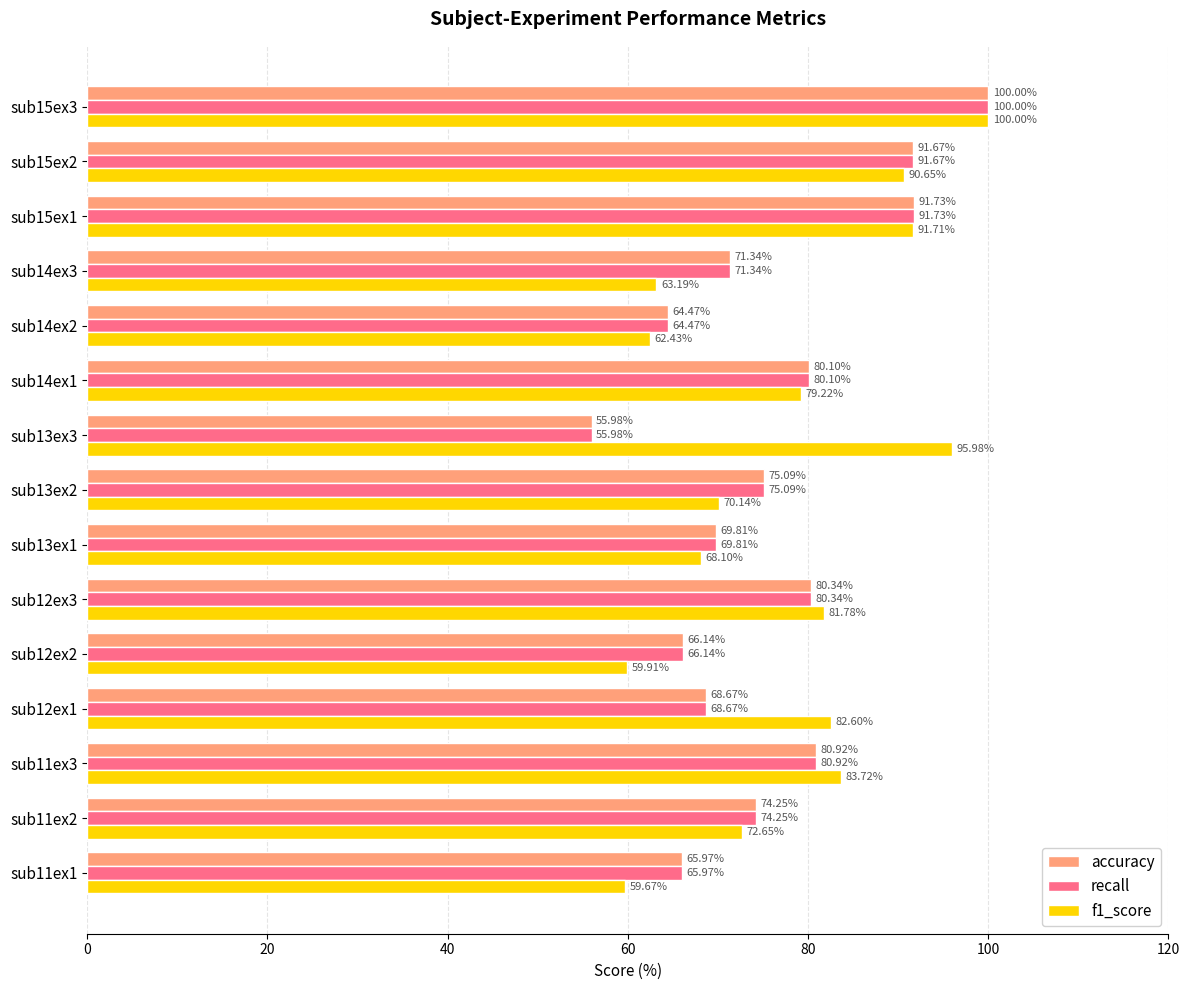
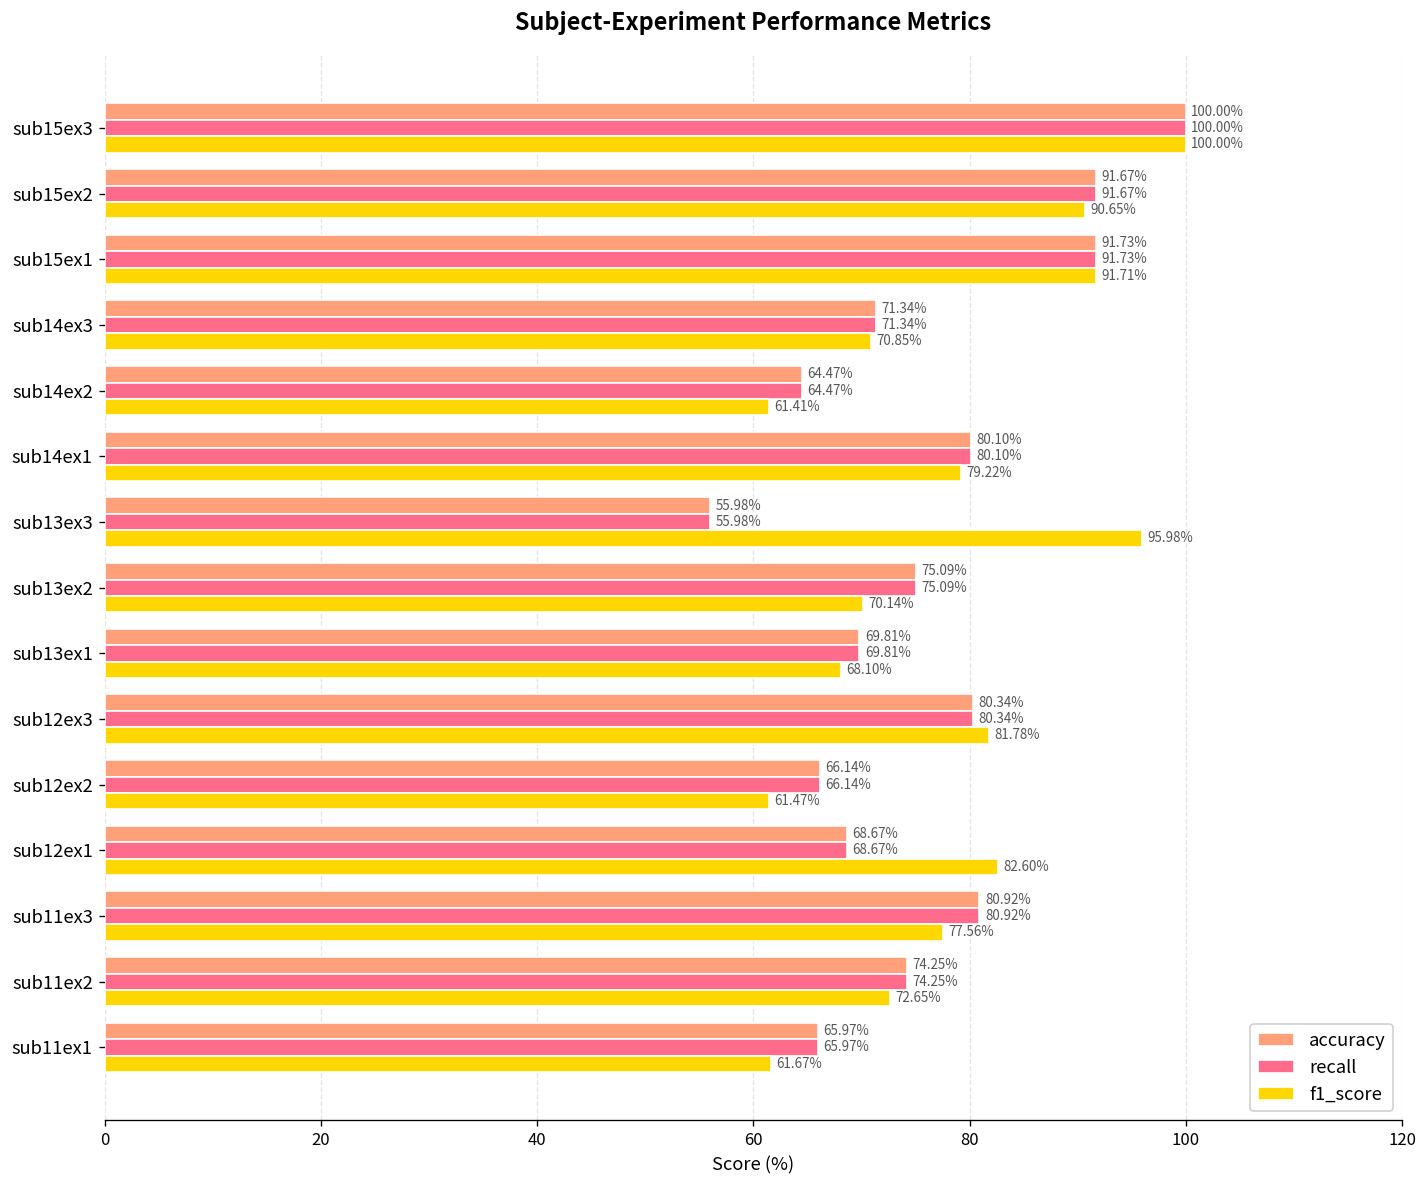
  {
    "f1_score": {
      "sub15ex3": "100.00%",
      "sub15ex2": "90.65%",
      "sub15ex1": "91.71%",
-     "sub14ex3": "63.19%",
-     "sub14ex2": "62.43%",
+     "sub14ex3": "70.85%",
+     "sub14ex2": "61.41%",
      "sub14ex1": "79.22%",
      "sub13ex3": "95.98%",
      "sub13ex2": "70.14%",
      "sub13ex1": "68.10%",
      "sub12ex3": "81.78%",
-     "sub12ex2": "59.91%",
+     "sub12ex2": "61.47%",
      "sub12ex1": "82.60%",
-     "sub11ex3": "83.72%",
+     "sub11ex3": "77.56%",
      "sub11ex2": "72.65%",
-     "sub11ex1": "59.67%"
+     "sub11ex1": "61.67%"
    }
  }
